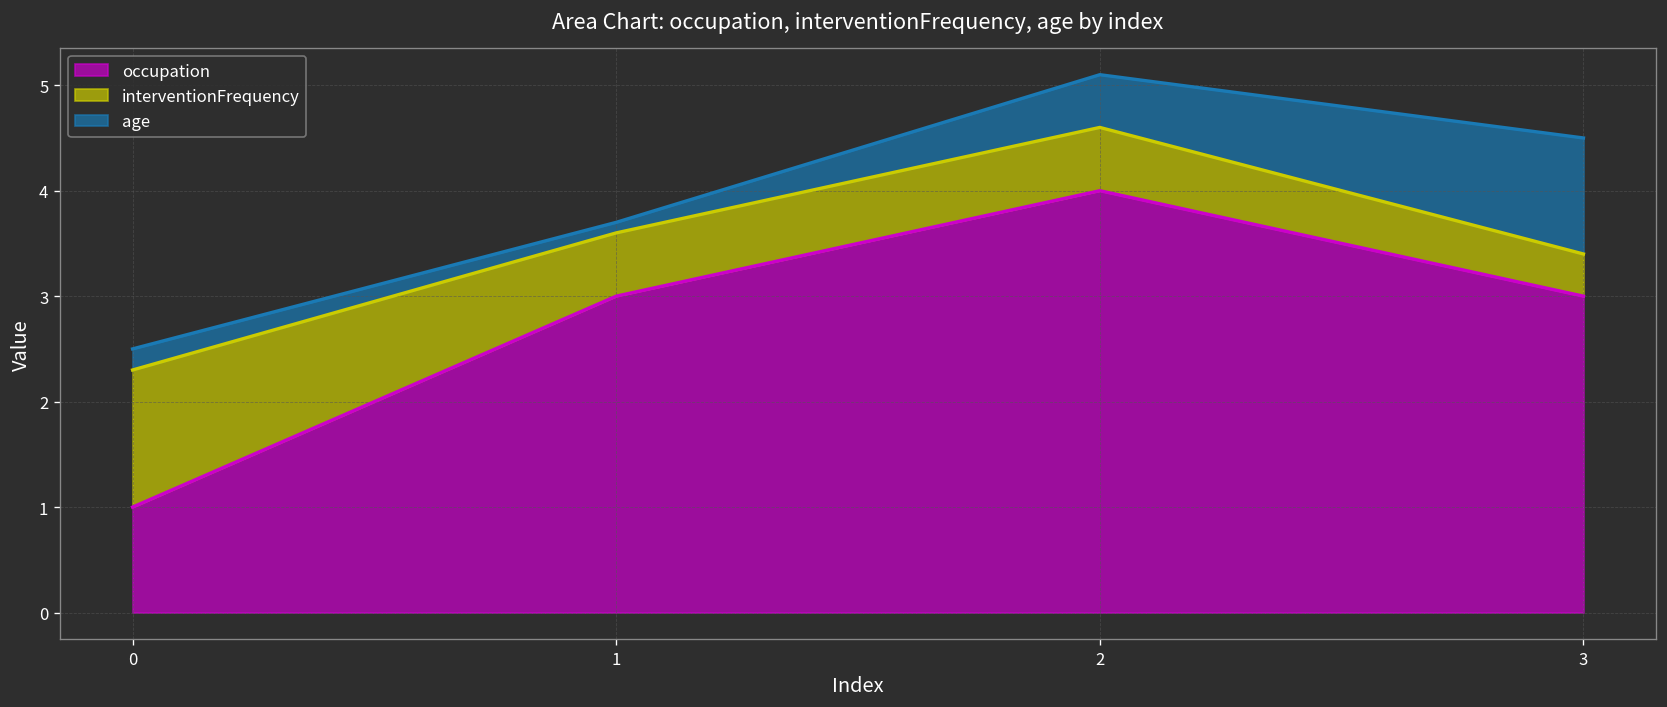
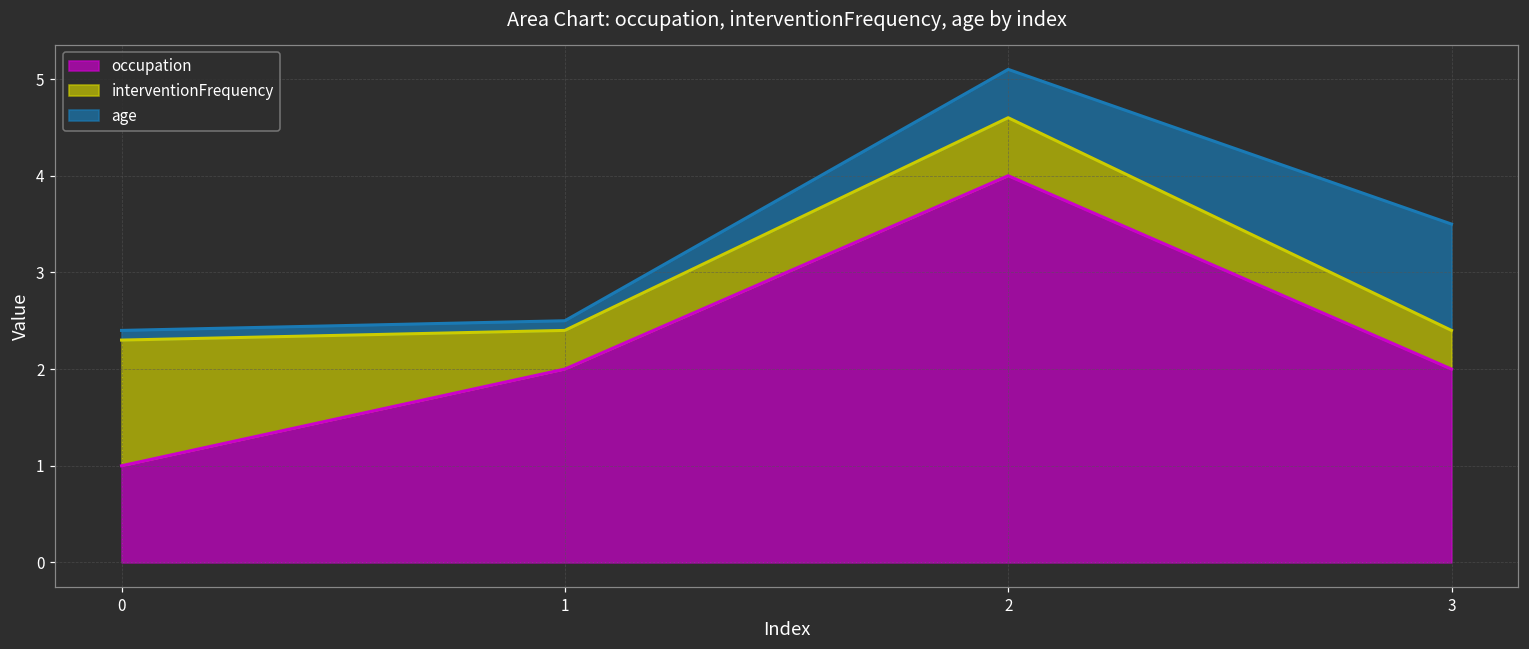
  {
    "occupation": {
      "0": 1,
-     "1": 3,
+     "1": 2,
      "2": 4,
-     "3": 3
+     "3": 2
    },
    "interventionFrequency": {
      "0": 1.3,
-     "1": 0.6,
+     "1": 0.4,
      "2": 0.6,
      "3": 0.4
    },
    "age": {
-     "0": 0.2,
+     "0": 0.1,
      "1": 0.1,
      "2": 0.5,
      "3": 1.1
    }
  }
